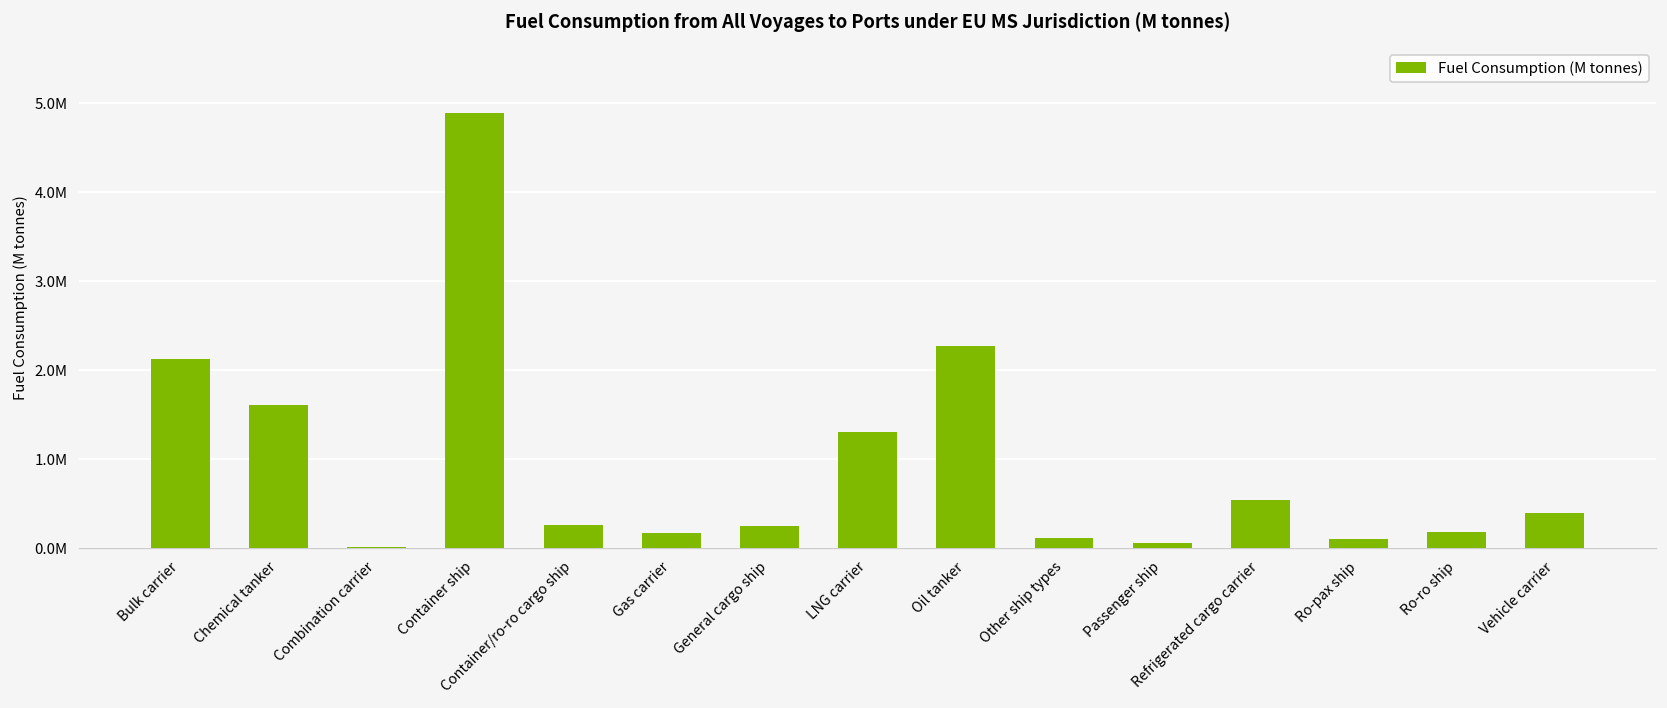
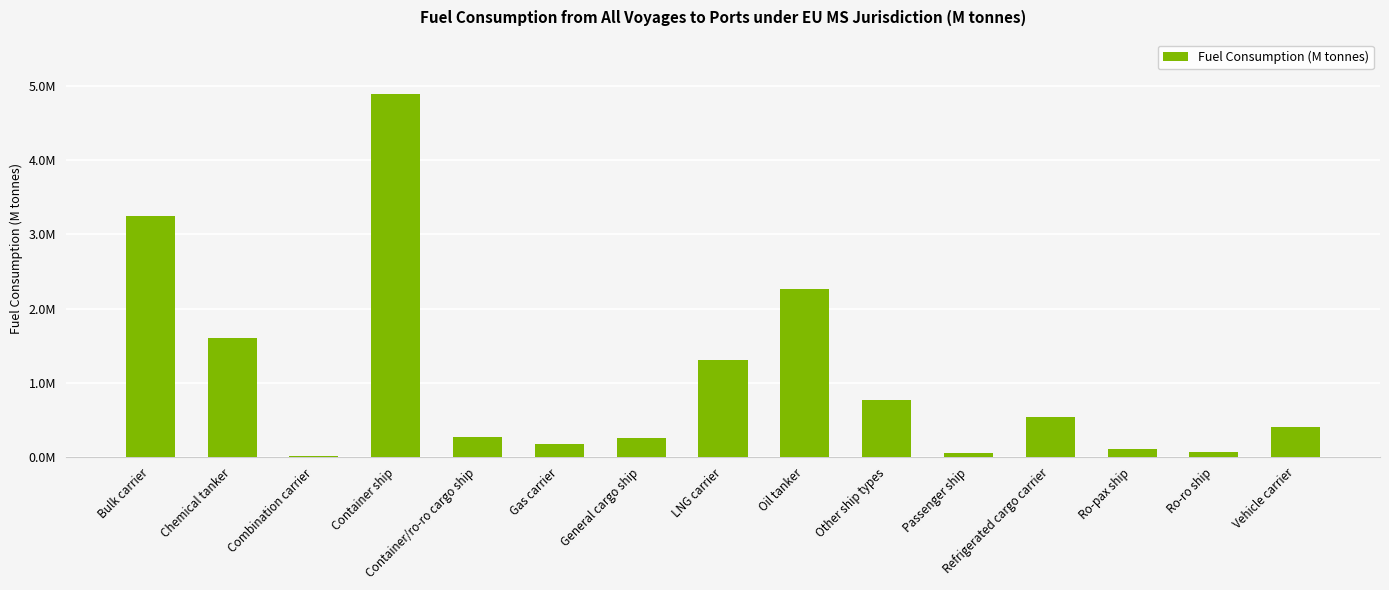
  {
-   "Bulk carrier": 2100000,
+   "Bulk carrier": 3300000,
    "Chemical tanker": 1600000,
    "Container ship": 4900000,
    "Container/ro-ro cargo ship": 300000,
    "Gas carrier": 200000,
    "General cargo ship": 300000,
    "LNG carrier": 1300000,
    "Oil tanker": 2300000,
-   "Other ship types": 100000,
+   "Other ship types": 800000,
    "Passenger ship": 100000,
    "Refrigerated cargo carrier": 500000,
    "Ro-pax ship": 100000,
-   "Ro-ro ship": 200000,
+   "Ro-ro ship": 100000,
    "Vehicle carrier": 400000
  }
